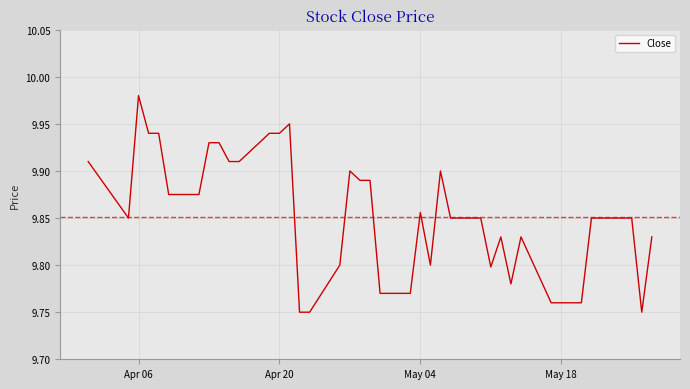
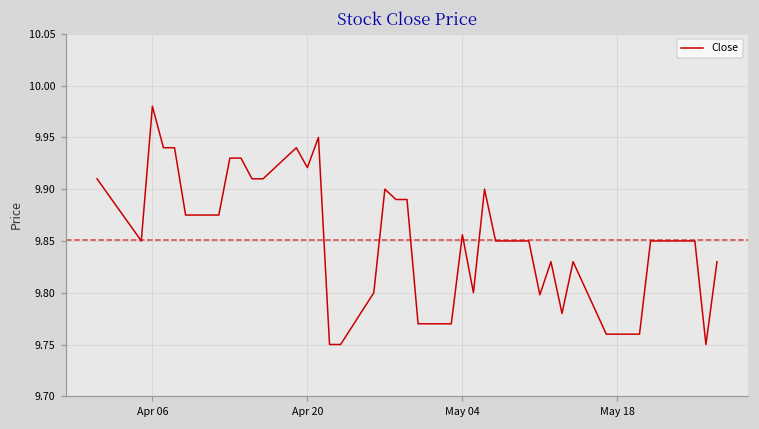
  {
    "Apr 06": 9.98,
-   "Apr 20": 9.94,
+   "Apr 20": 9.92,
    "May 04": 9.86,
    "May 18": 9.76
  }
